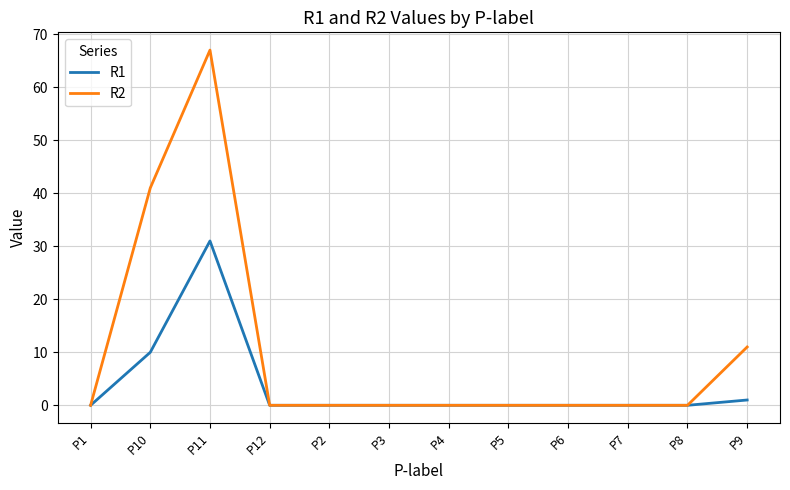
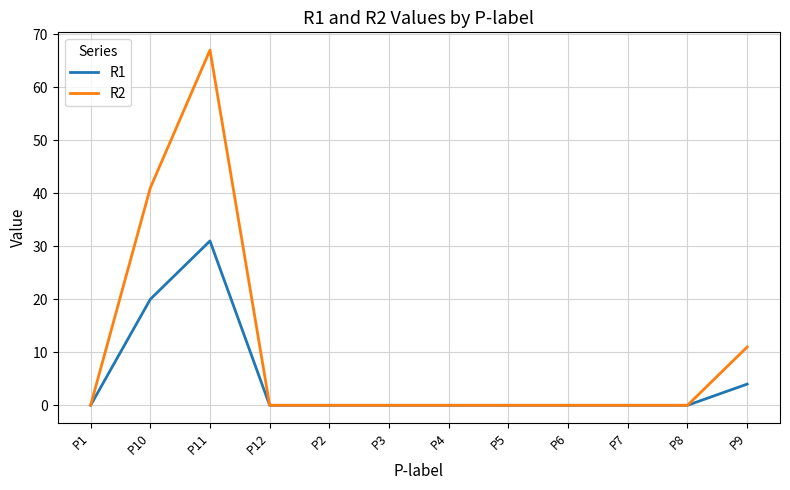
  {
    "R1": {
-     "P10": 10,
+     "P10": 20,
      "P11": 31,
-     "P9": 1
+     "P9": 4
    },
    "R2": {
      "P10": 41,
      "P11": 67,
      "P9": 11
    }
  }
